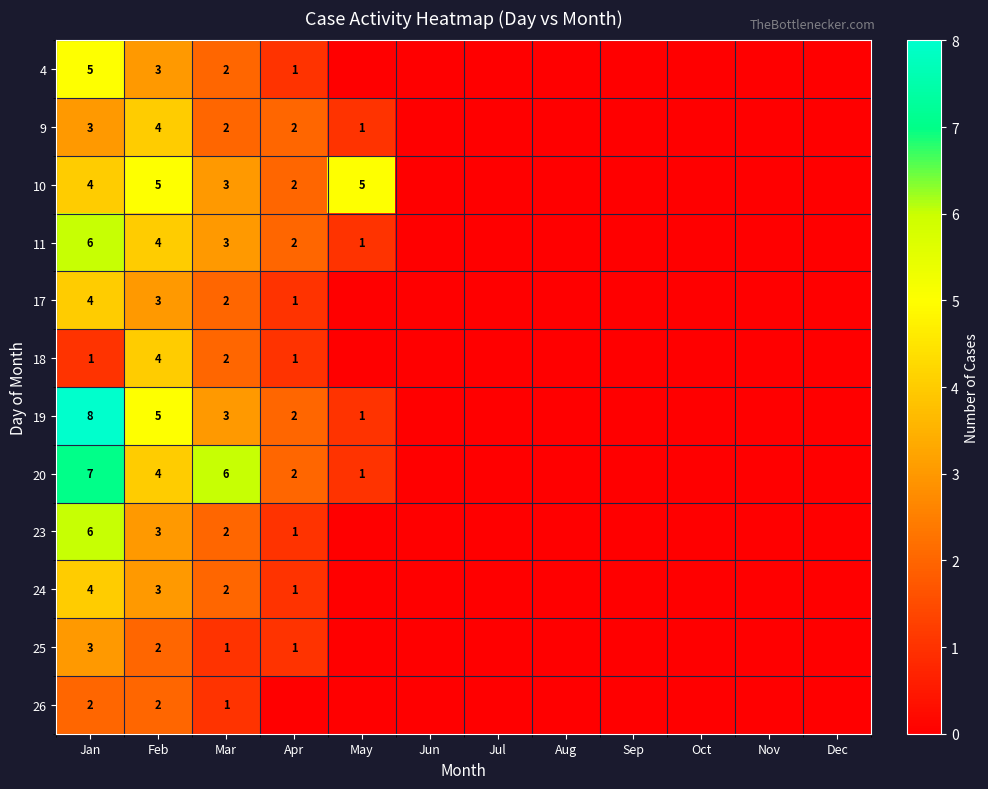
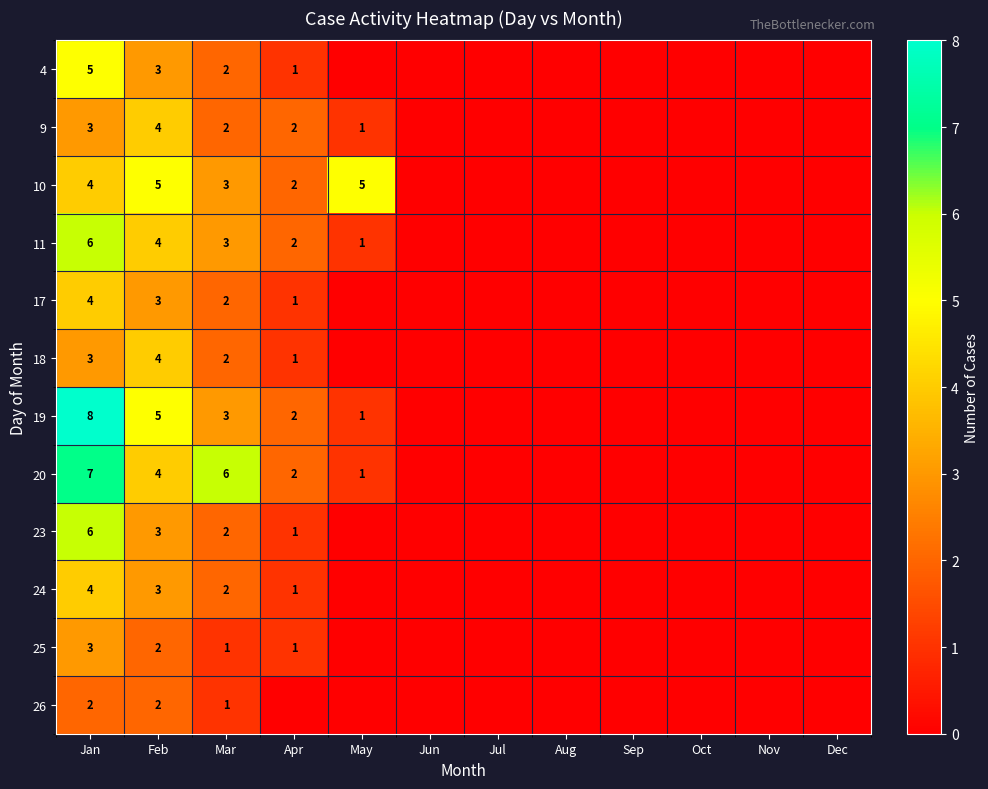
  {
    "4": {
      "Jan": 5,
      "Feb": 3,
      "Mar": 2,
      "Apr": 1
    },
    "9": {
      "Jan": 3,
      "Feb": 4,
      "Mar": 2,
      "Apr": 2,
      "May": 1
    },
    "10": {
      "Jan": 4,
      "Feb": 5,
      "Mar": 3,
      "Apr": 2,
      "May": 5
    },
    "11": {
      "Jan": 6,
      "Feb": 4,
      "Mar": 3,
      "Apr": 2,
      "May": 1
    },
    "17": {
      "Jan": 4,
      "Feb": 3,
      "Mar": 2,
      "Apr": 1
    },
    "18": {
-     "Jan": 1,
+     "Jan": 3,
      "Feb": 4,
      "Mar": 2,
      "Apr": 1
    },
    "19": {
      "Jan": 8,
      "Feb": 5,
      "Mar": 3,
      "Apr": 2,
      "May": 1
    },
    "20": {
      "Jan": 7,
      "Feb": 4,
      "Mar": 6,
      "Apr": 2,
      "May": 1
    },
    "23": {
      "Jan": 6,
      "Feb": 3,
      "Mar": 2,
      "Apr": 1
    },
    "24": {
      "Jan": 4,
      "Feb": 3,
      "Mar": 2,
      "Apr": 1
    },
    "25": {
      "Jan": 3,
      "Feb": 2,
      "Mar": 1,
      "Apr": 1
    },
    "26": {
      "Jan": 2,
      "Feb": 2,
      "Mar": 1
    }
  }
